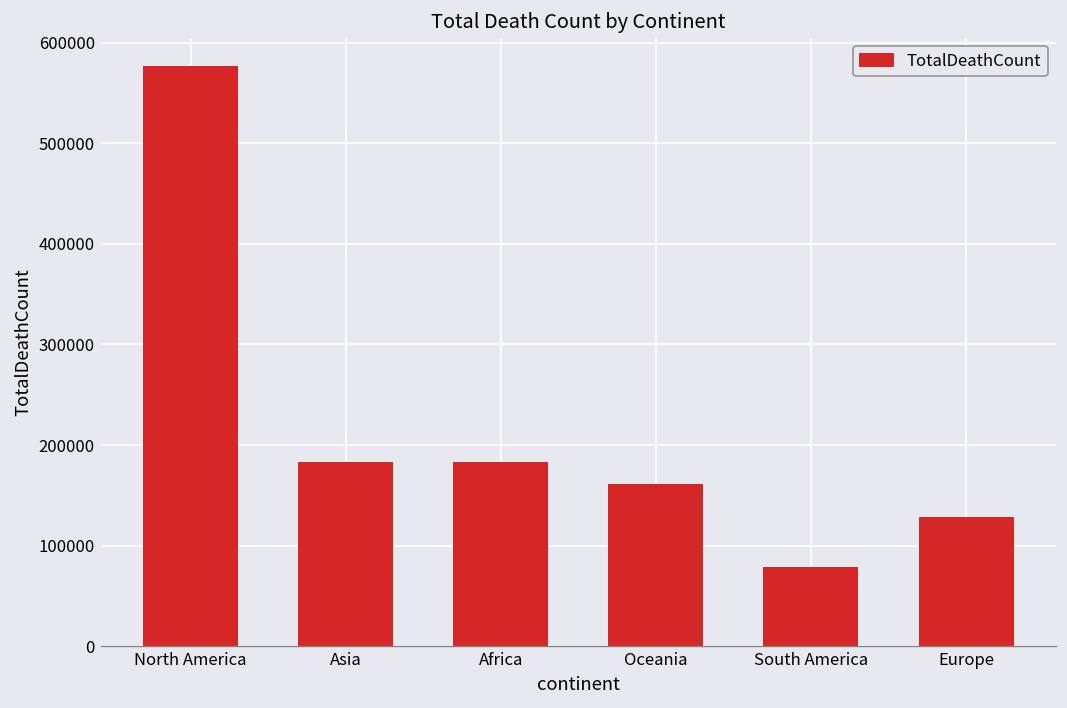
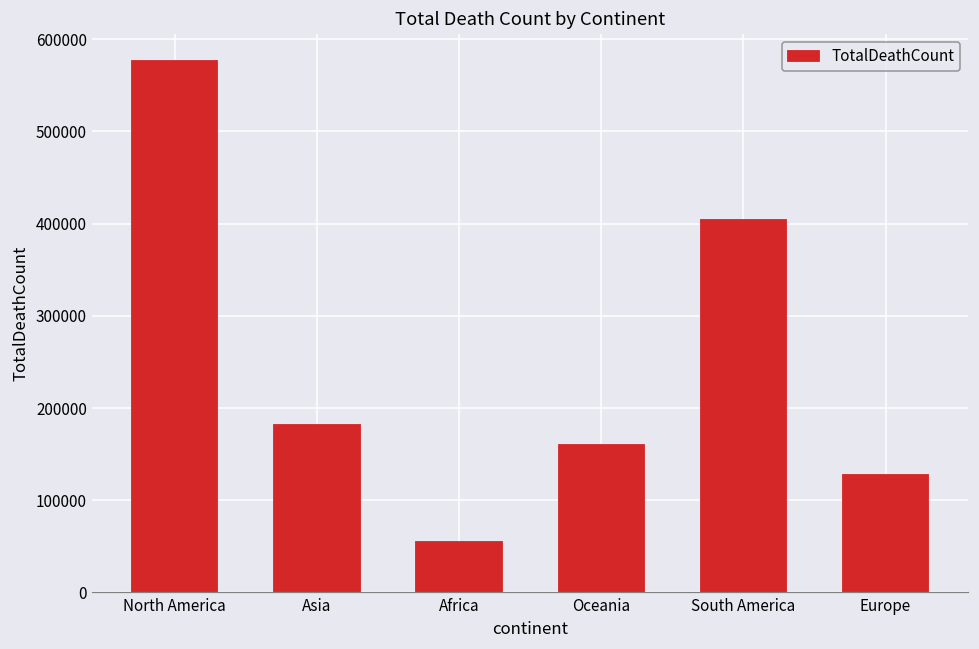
  {
    "North America": 580000,
    "Asia": 180000,
-   "Africa": 180000,
+   "Africa": 50000,
    "Oceania": 160000,
-   "South America": 80000,
+   "South America": 400000,
    "Europe": 130000
  }
